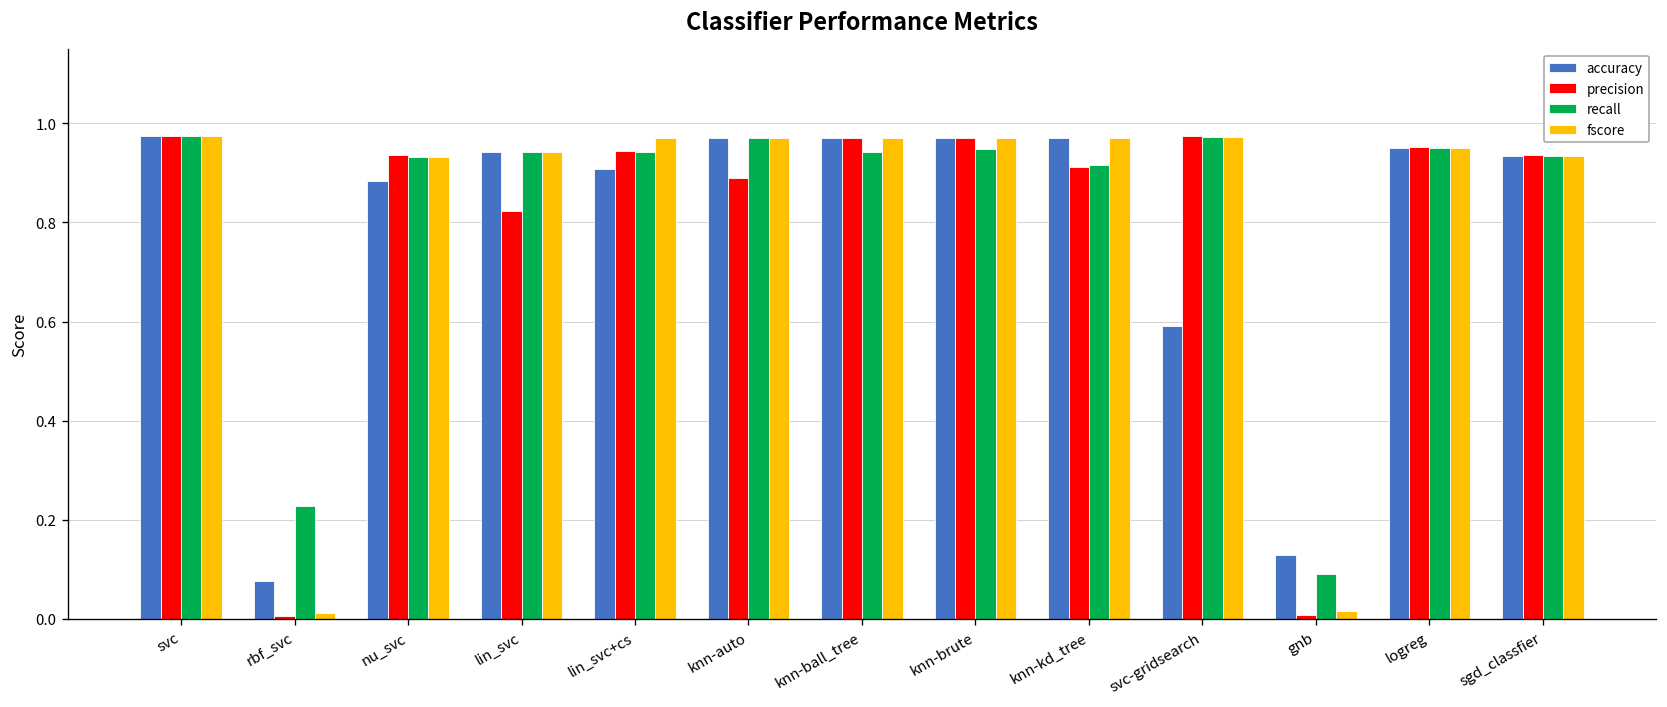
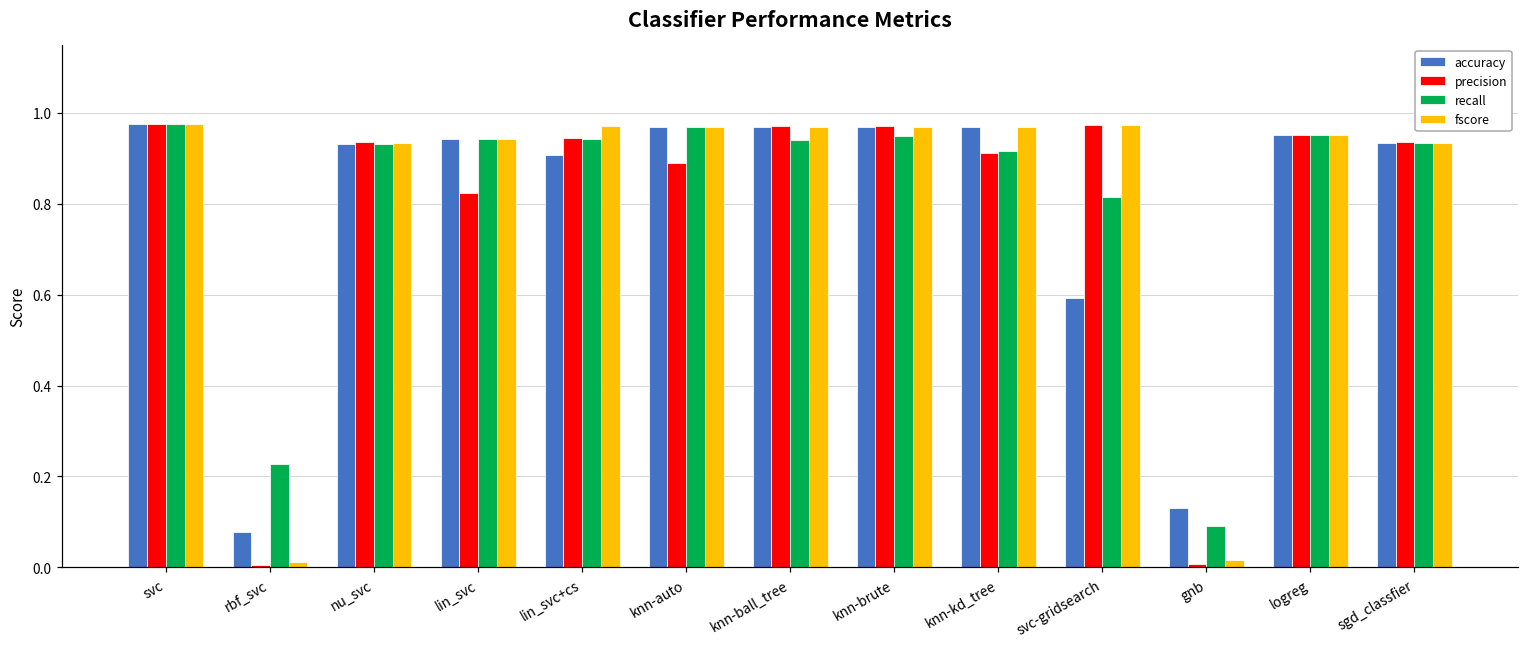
  {
    "accuracy": {
      "svc": 0.97,
      "rbf_svc": 0.08,
-     "nu_svc": 0.88,
+     "nu_svc": 0.93,
      "lin_svc": 0.94,
      "lin_svc+cs": 0.91,
      "knn-auto": 0.97,
      "knn-ball_tree": 0.97,
      "knn-brute": 0.97,
      "knn-kd_tree": 0.97,
      "svc-gridsearch": 0.59,
      "gnb": 0.13,
      "logreg": 0.95,
      "sgd_classfier": 0.93
    },
    "precision": {
      "svc": 0.98,
      "nu_svc": 0.94,
      "lin_svc": 0.82,
      "lin_svc+cs": 0.95,
      "knn-auto": 0.89,
      "knn-ball_tree": 0.97,
      "knn-brute": 0.97,
      "knn-kd_tree": 0.91,
      "svc-gridsearch": 0.97,
      "gnb": 0.01,
      "logreg": 0.95,
      "sgd_classfier": 0.94
    },
    "recall": {
      "svc": 0.97,
      "rbf_svc": 0.23,
      "nu_svc": 0.93,
      "lin_svc": 0.94,
      "lin_svc+cs": 0.94,
      "knn-auto": 0.97,
      "knn-ball_tree": 0.94,
      "knn-brute": 0.95,
      "knn-kd_tree": 0.92,
-     "svc-gridsearch": 0.97,
+     "svc-gridsearch": 0.82,
      "gnb": 0.09,
      "logreg": 0.95,
      "sgd_classfier": 0.93
    },
    "fscore": {
      "svc": 0.97,
      "rbf_svc": 0.01,
      "nu_svc": 0.93,
      "lin_svc": 0.94,
      "lin_svc+cs": 0.97,
      "knn-auto": 0.97,
      "knn-ball_tree": 0.97,
      "knn-brute": 0.97,
      "knn-kd_tree": 0.97,
      "svc-gridsearch": 0.97,
      "gnb": 0.02,
      "logreg": 0.95,
      "sgd_classfier": 0.93
    }
  }
